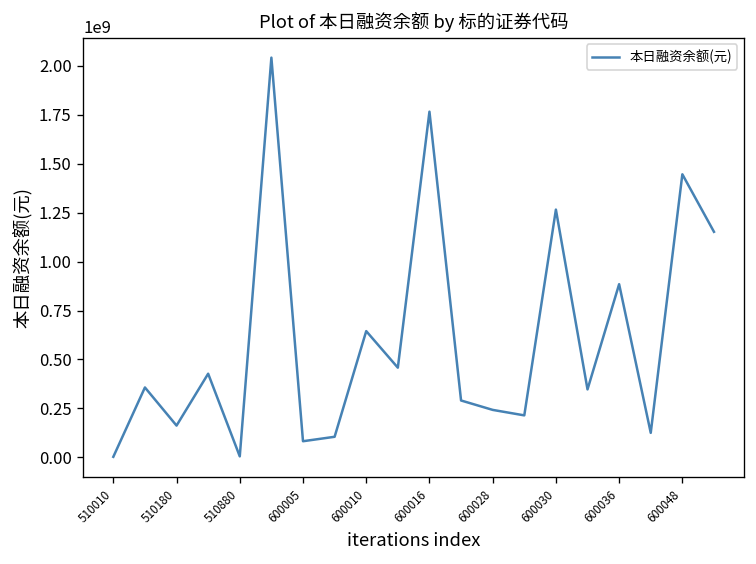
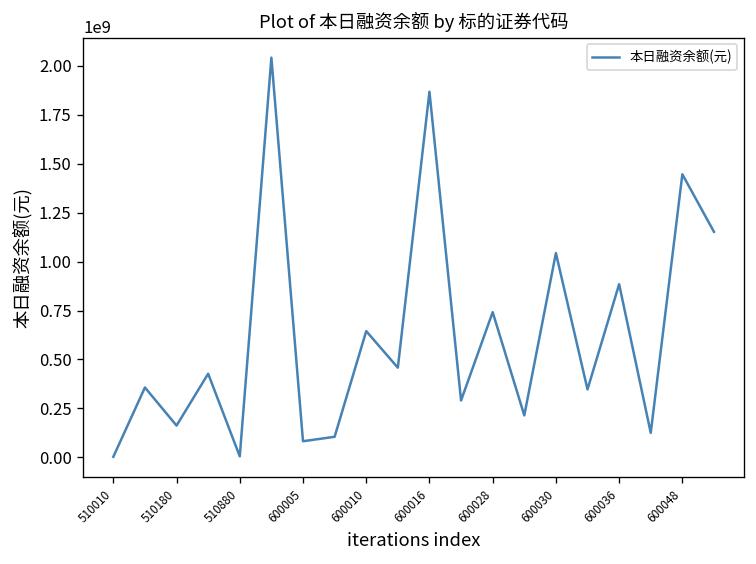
  {
    "510010": 0,
    "510180": 160000000,
    "510880": 0,
    "600005": 80000000,
    "600010": 640000000,
-   "600016": 1770000000,
-   "600028": 240000000,
-   "600030": 1270000000,
+   "600016": 1870000000,
+   "600028": 740000000,
+   "600030": 1040000000,
    "600036": 880000000,
    "600048": 1450000000
  }
